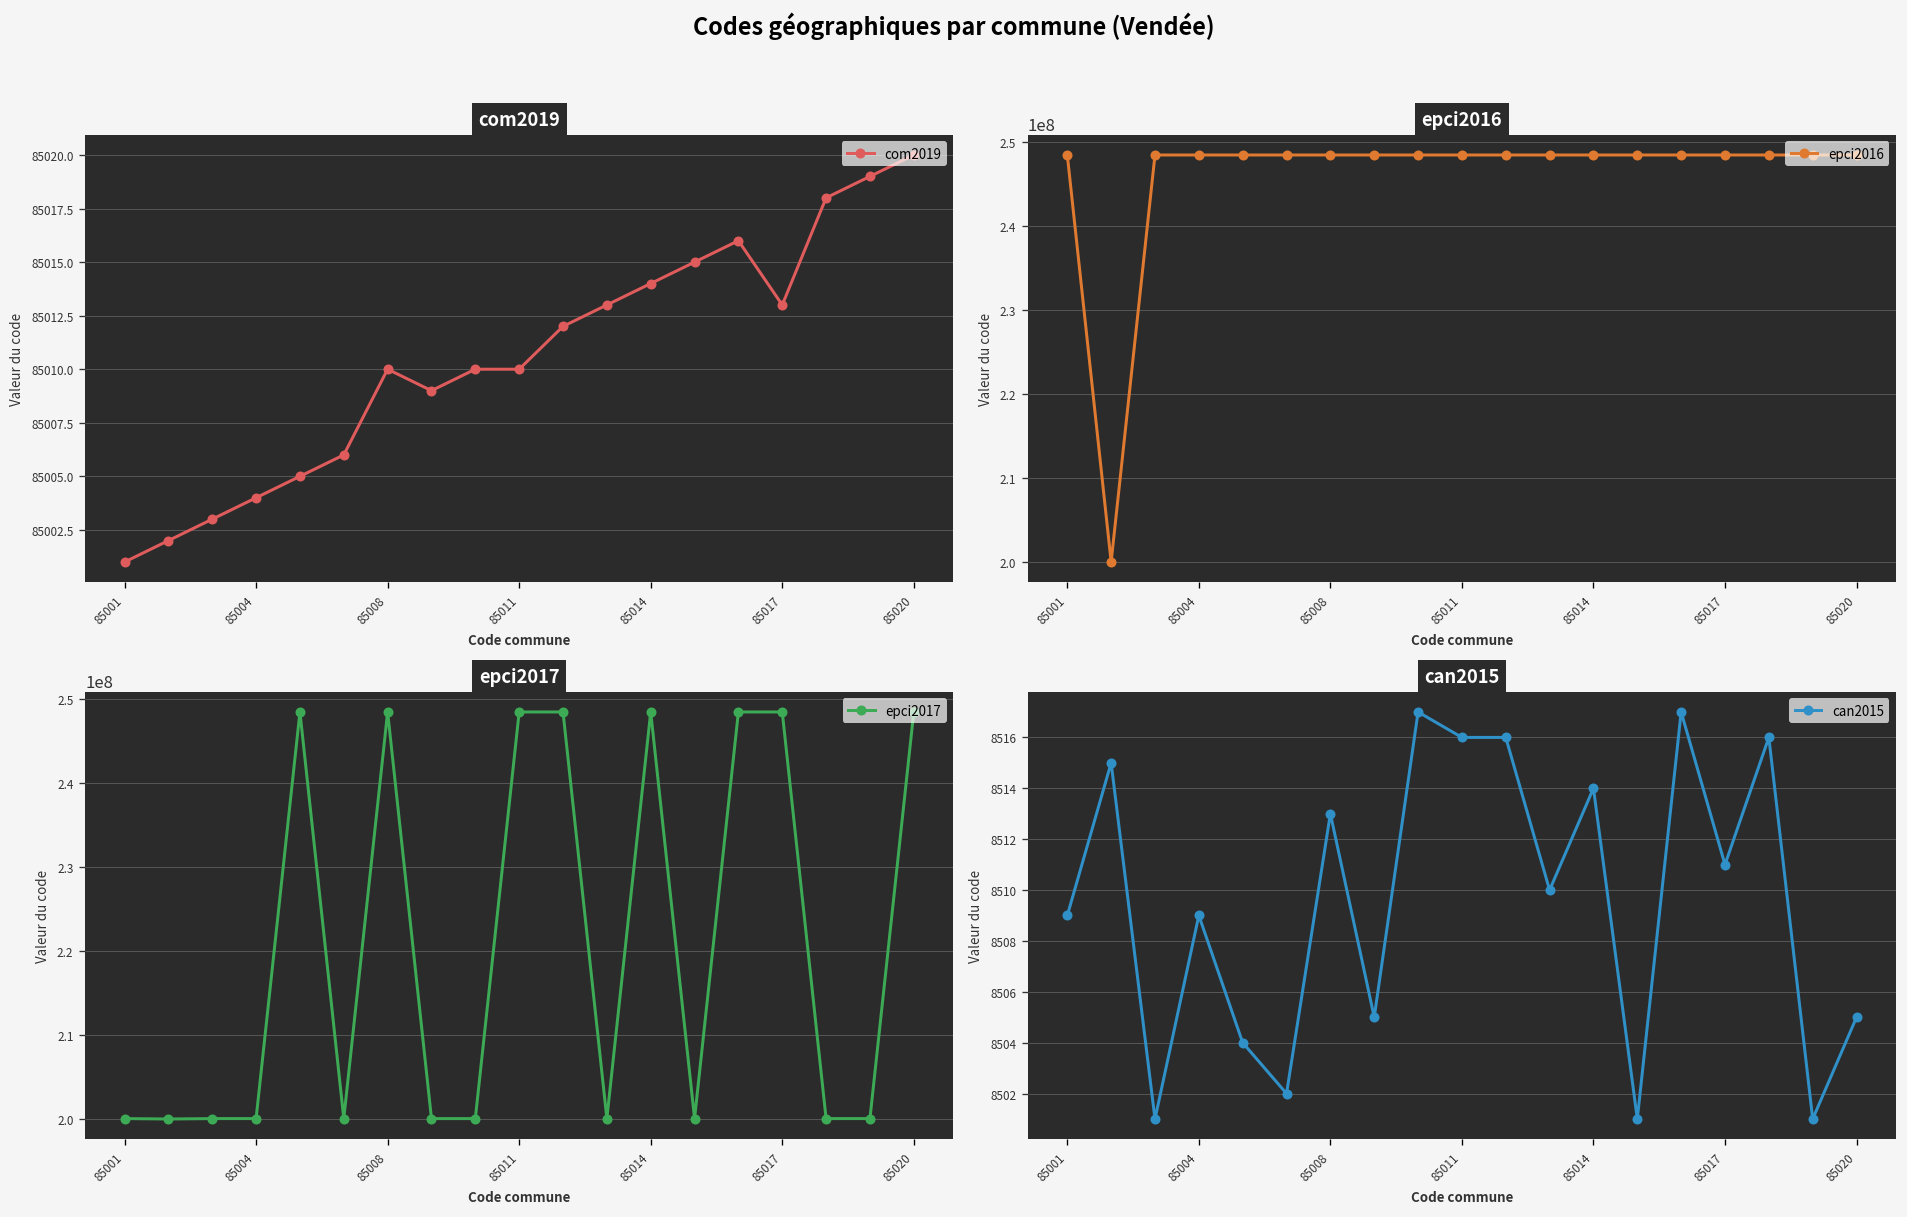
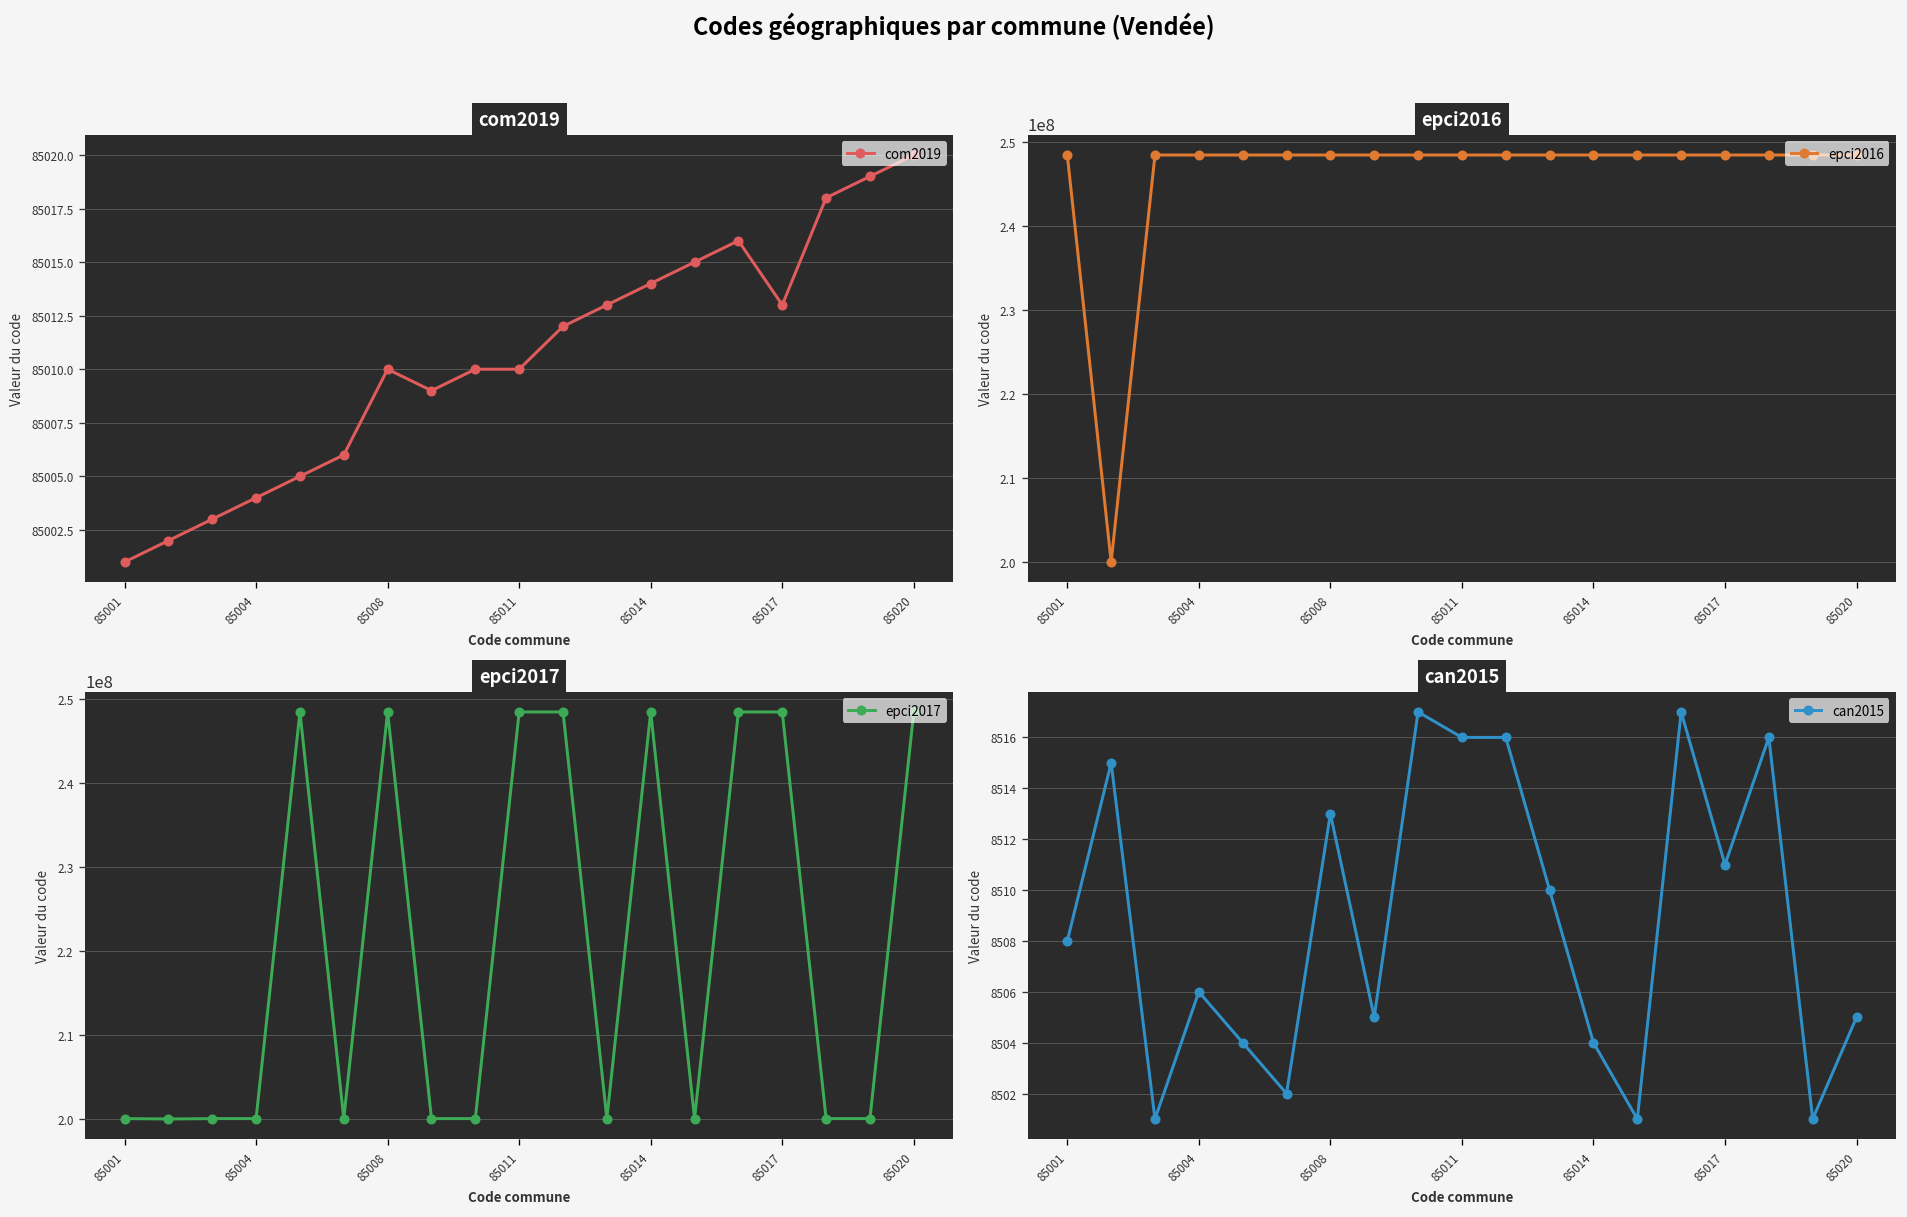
  {
    "com2019": {
      "85001": 85001.0,
      "85004": 85004.0,
      "85008": 85010.0,
      "85011": 85010.0,
      "85014": 85014.0,
      "85017": 85013.0
    },
    "epci2016": {
      "85001": 249000000,
      "85004": 249000000,
      "85008": 249000000,
      "85011": 249000000,
      "85014": 249000000,
      "85017": 249000000
    },
    "epci2017": {
      "85001": 200000000,
      "85004": 200000000,
      "85008": 249000000,
      "85011": 249000000,
      "85014": 249000000,
      "85017": 249000000
    },
    "can2015": {
-     "85001": 8509,
-     "85004": 8509,
+     "85001": 8508,
+     "85004": 8506,
      "85008": 8513,
      "85011": 8516,
-     "85014": 8514,
+     "85014": 8504,
      "85017": 8511,
      "85020": 8505
    }
  }
